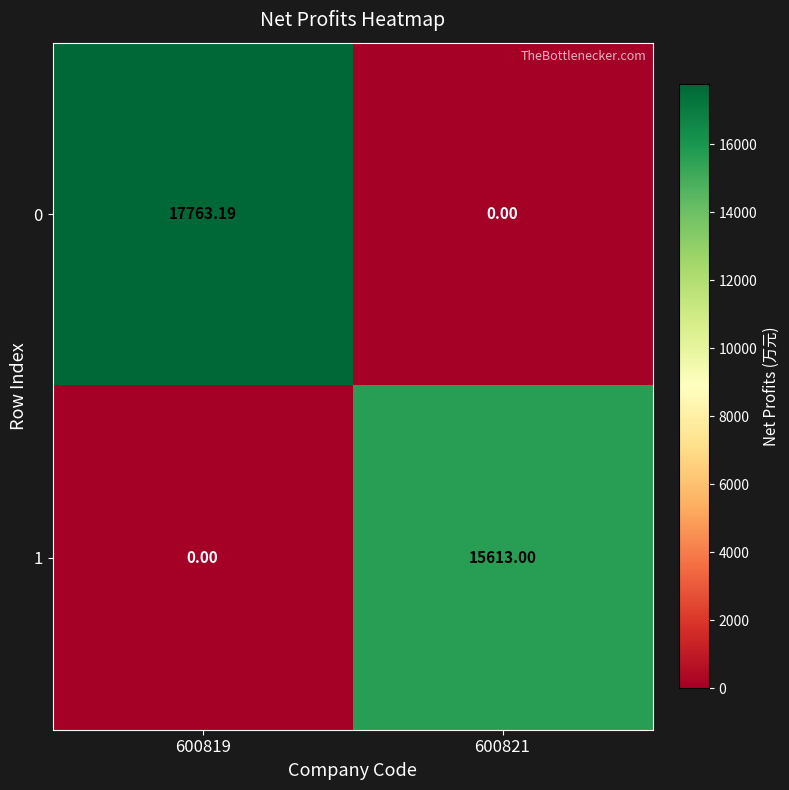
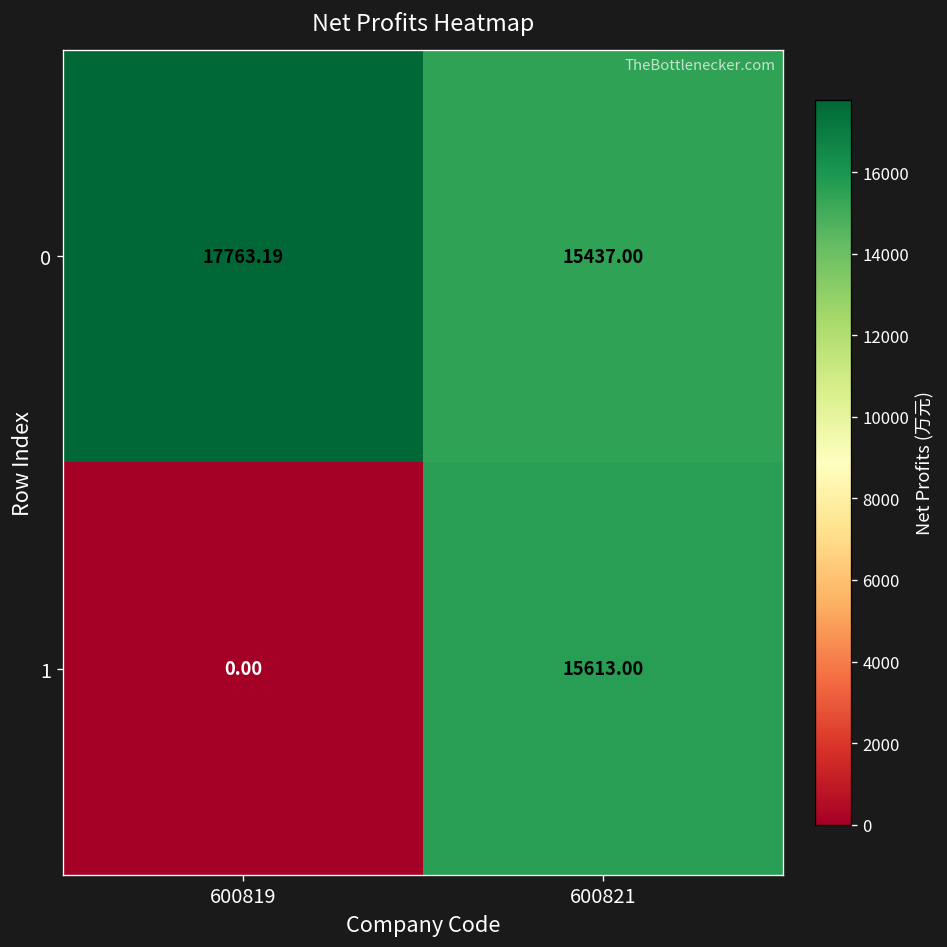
  {
    "0": {
      "600819": 17763.19,
-     "600821": 0.00
+     "600821": 15437.00
    },
    "1": {
      "600819": 0.00,
      "600821": 15613.00
    }
  }
